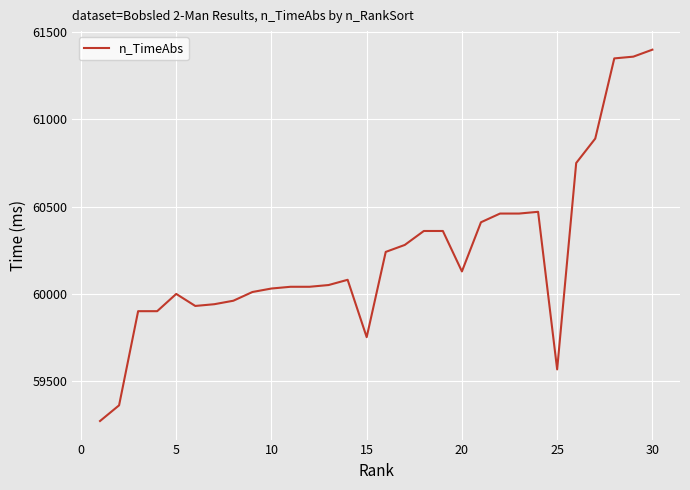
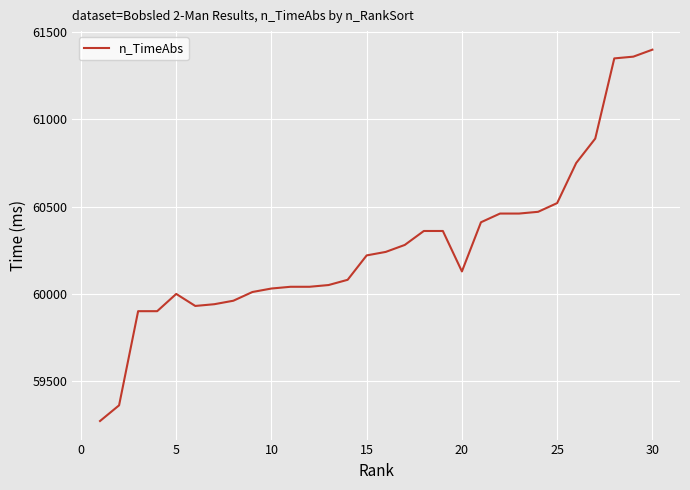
  {
    "5": 60000,
    "10": 60030,
-   "15": 59750,
+   "15": 60220,
    "20": 60130,
-   "25": 59570,
+   "25": 60520,
    "30": 61400
  }
